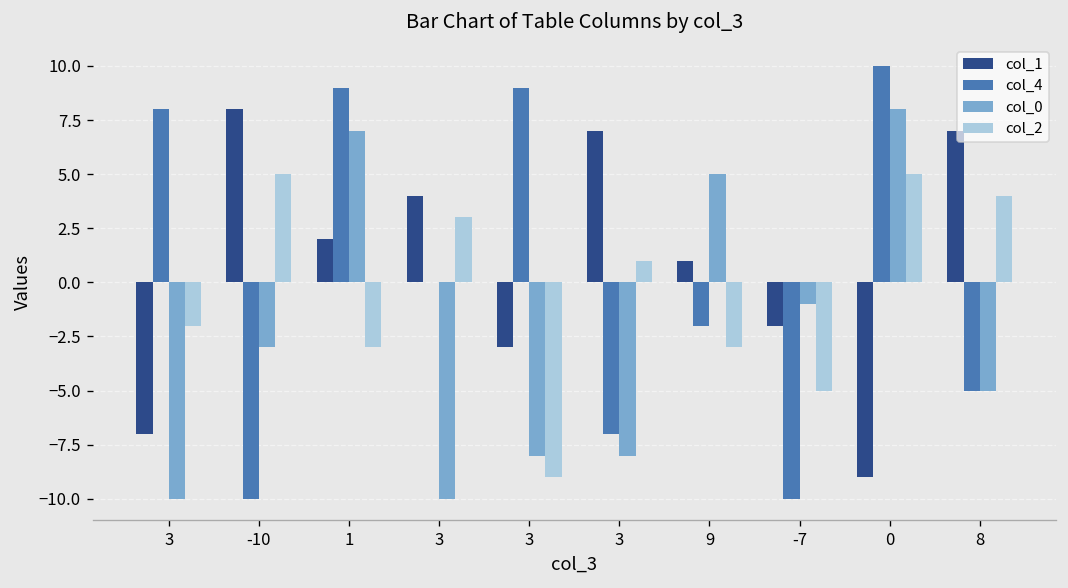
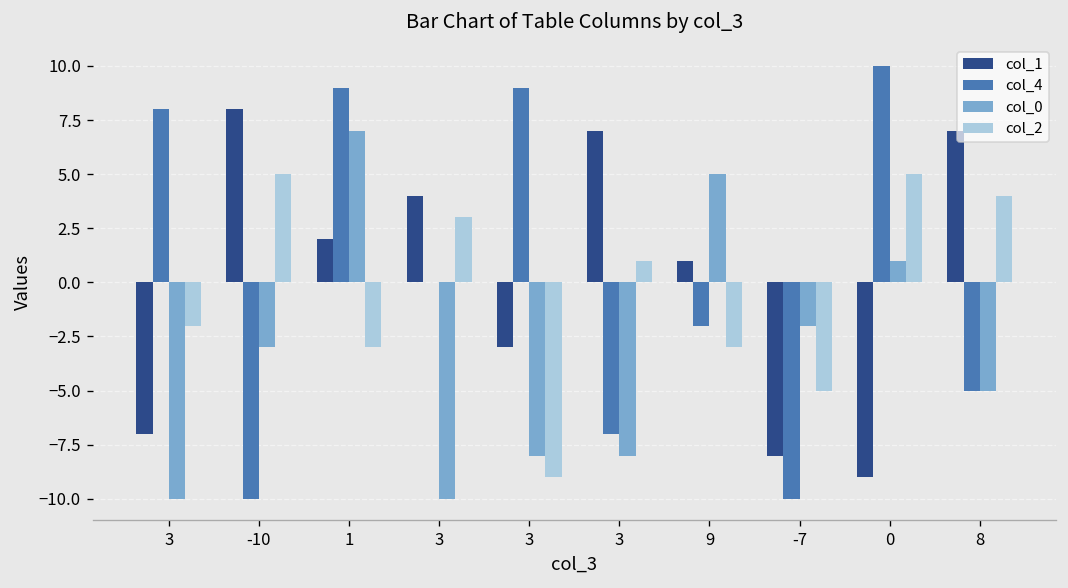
  {
    "col_1": {
      "-10": 8,
      "1": 2,
      "9": 1,
-     "-7": -2,
+     "-7": -8,
      "0": -9,
      "8": 7
    },
    "col_4": {
      "-10": -10,
      "1": 9,
      "9": -2,
      "-7": -10,
      "0": 10,
      "8": -5
    },
    "col_0": {
      "-10": -3,
      "1": 7,
      "9": 5,
-     "-7": -1,
-     "0": 8,
+     "-7": -2,
+     "0": 1,
      "8": -5
    },
    "col_2": {
      "-10": 5,
      "1": -3,
      "9": -3,
      "-7": -5,
      "0": 5,
      "8": 4
    }
  }
